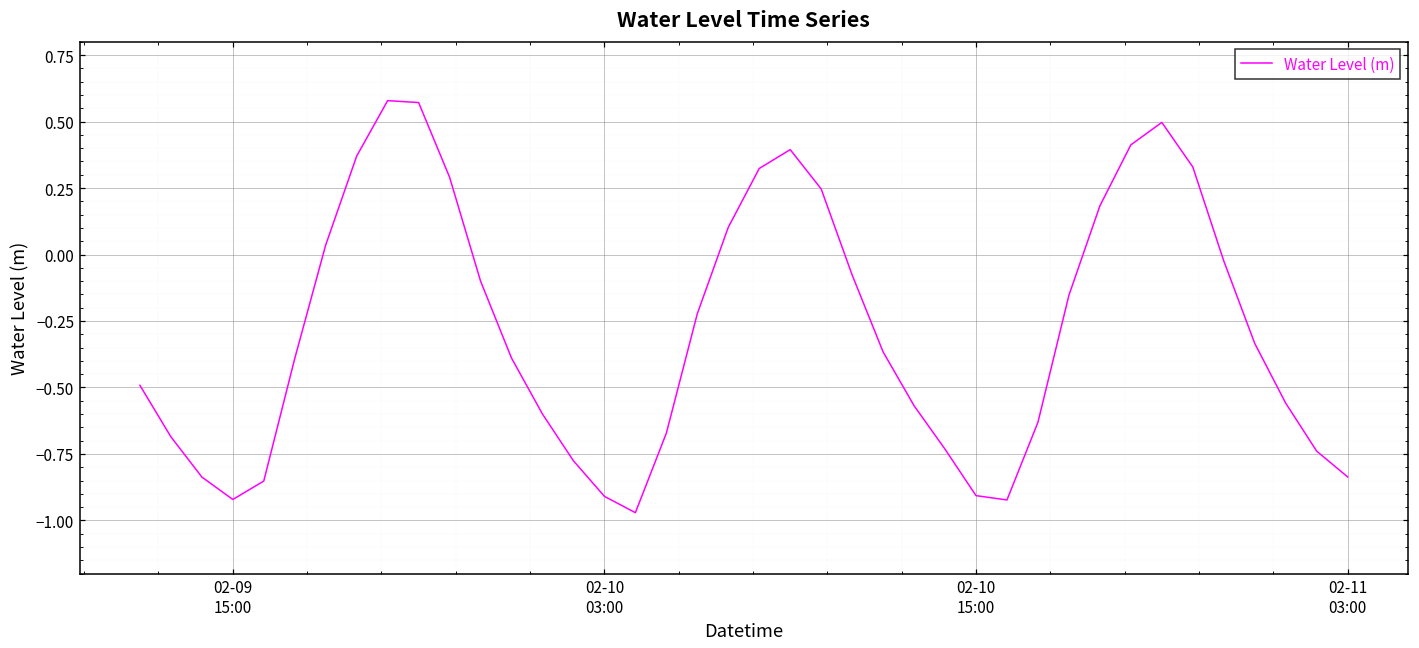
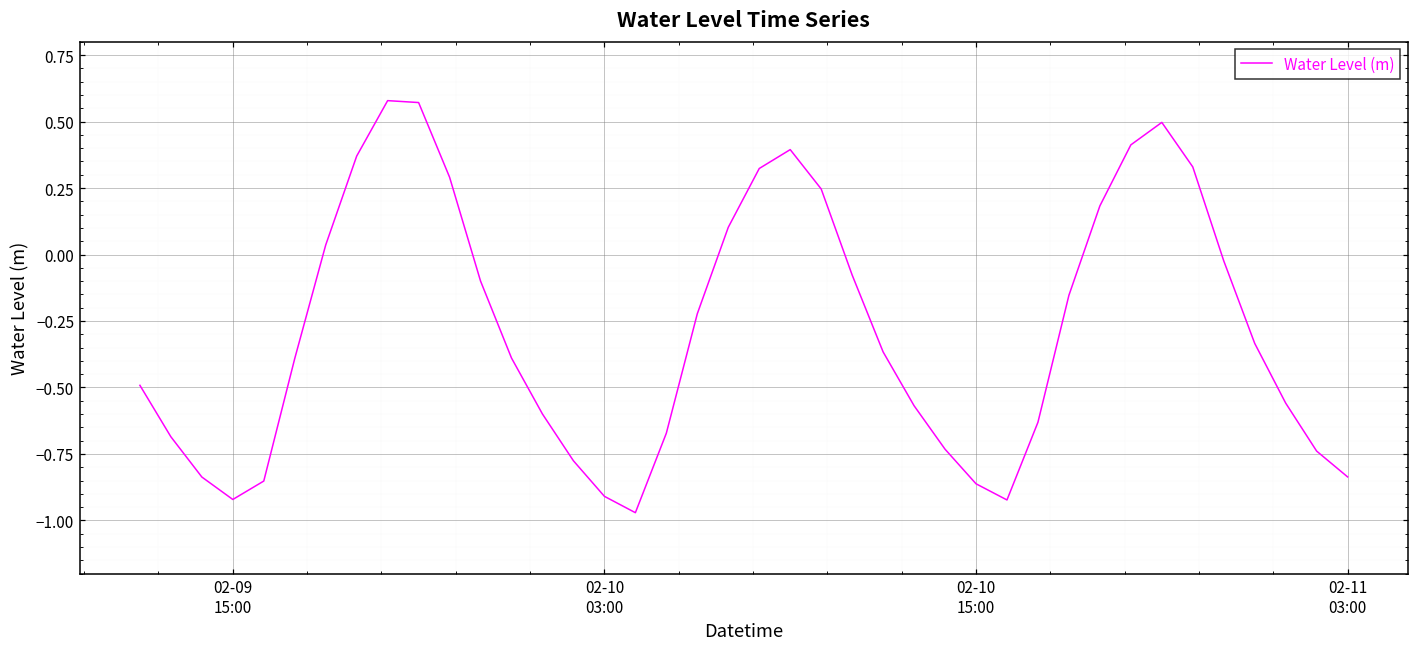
  {
    "02-09 15:00": -0.92,
    "02-10 03:00": -0.91,
-   "02-10 15:00": -0.91,
+   "02-10 15:00": -0.86,
    "02-11 03:00": -0.84
  }
